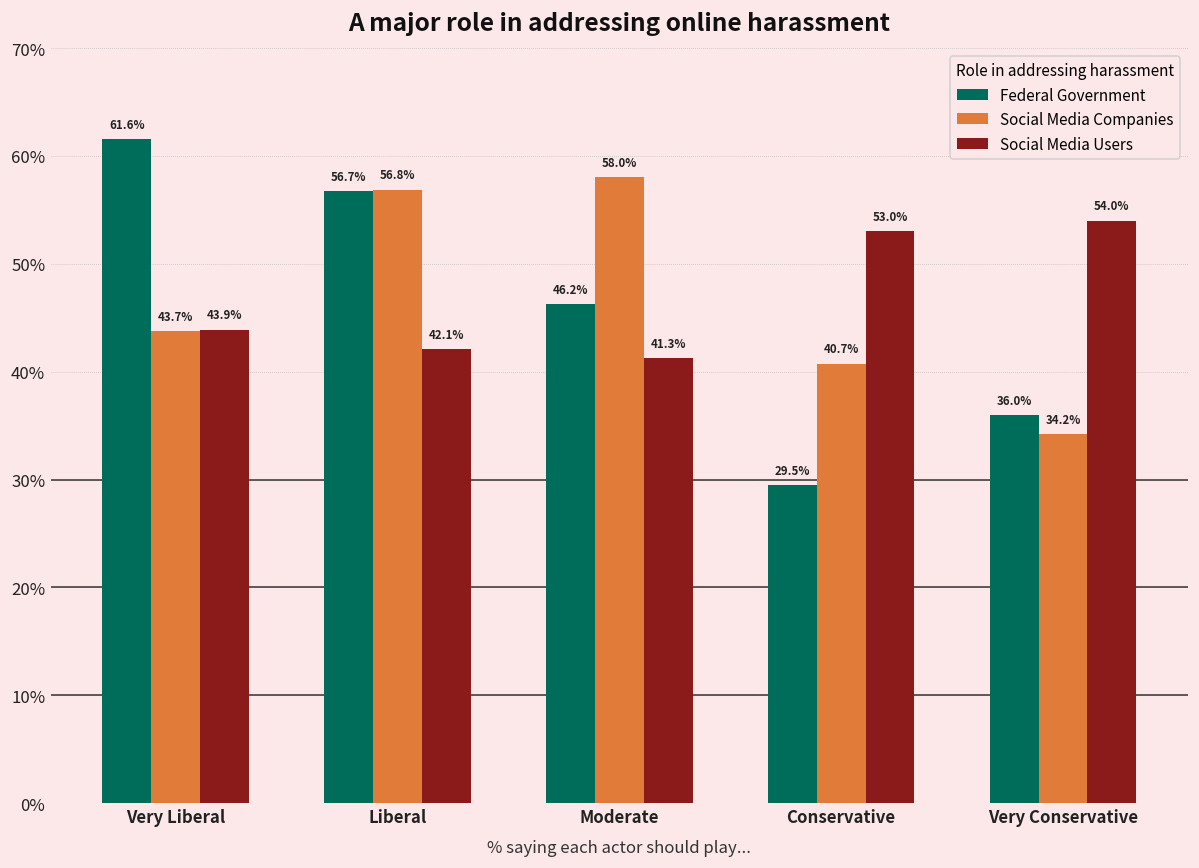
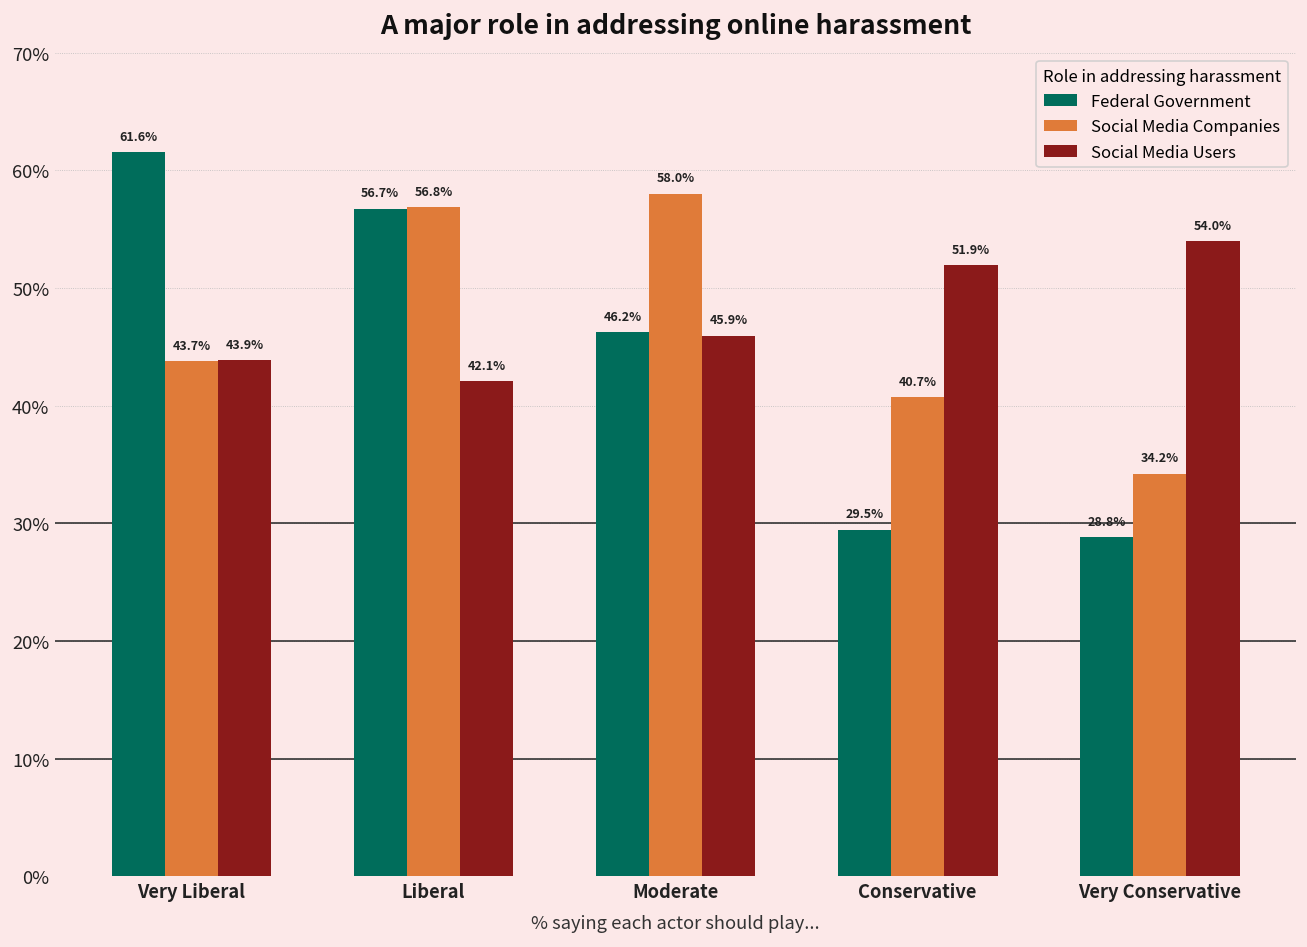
  {
    "Federal Government": {
      "Very Liberal": "61.6%",
      "Liberal": "56.7%",
      "Moderate": "46.2%",
      "Conservative": "29.5%",
-     "Very Conservative": "36.0%"
+     "Very Conservative": "28.8%"
    },
    "Social Media Companies": {
      "Very Liberal": "43.7%",
      "Liberal": "56.8%",
      "Moderate": "58.0%",
      "Conservative": "40.7%",
      "Very Conservative": "34.2%"
    },
    "Social Media Users": {
      "Very Liberal": "43.9%",
      "Liberal": "42.1%",
-     "Moderate": "41.3%",
-     "Conservative": "53.0%",
+     "Moderate": "45.9%",
+     "Conservative": "51.9%",
      "Very Conservative": "54.0%"
    }
  }
